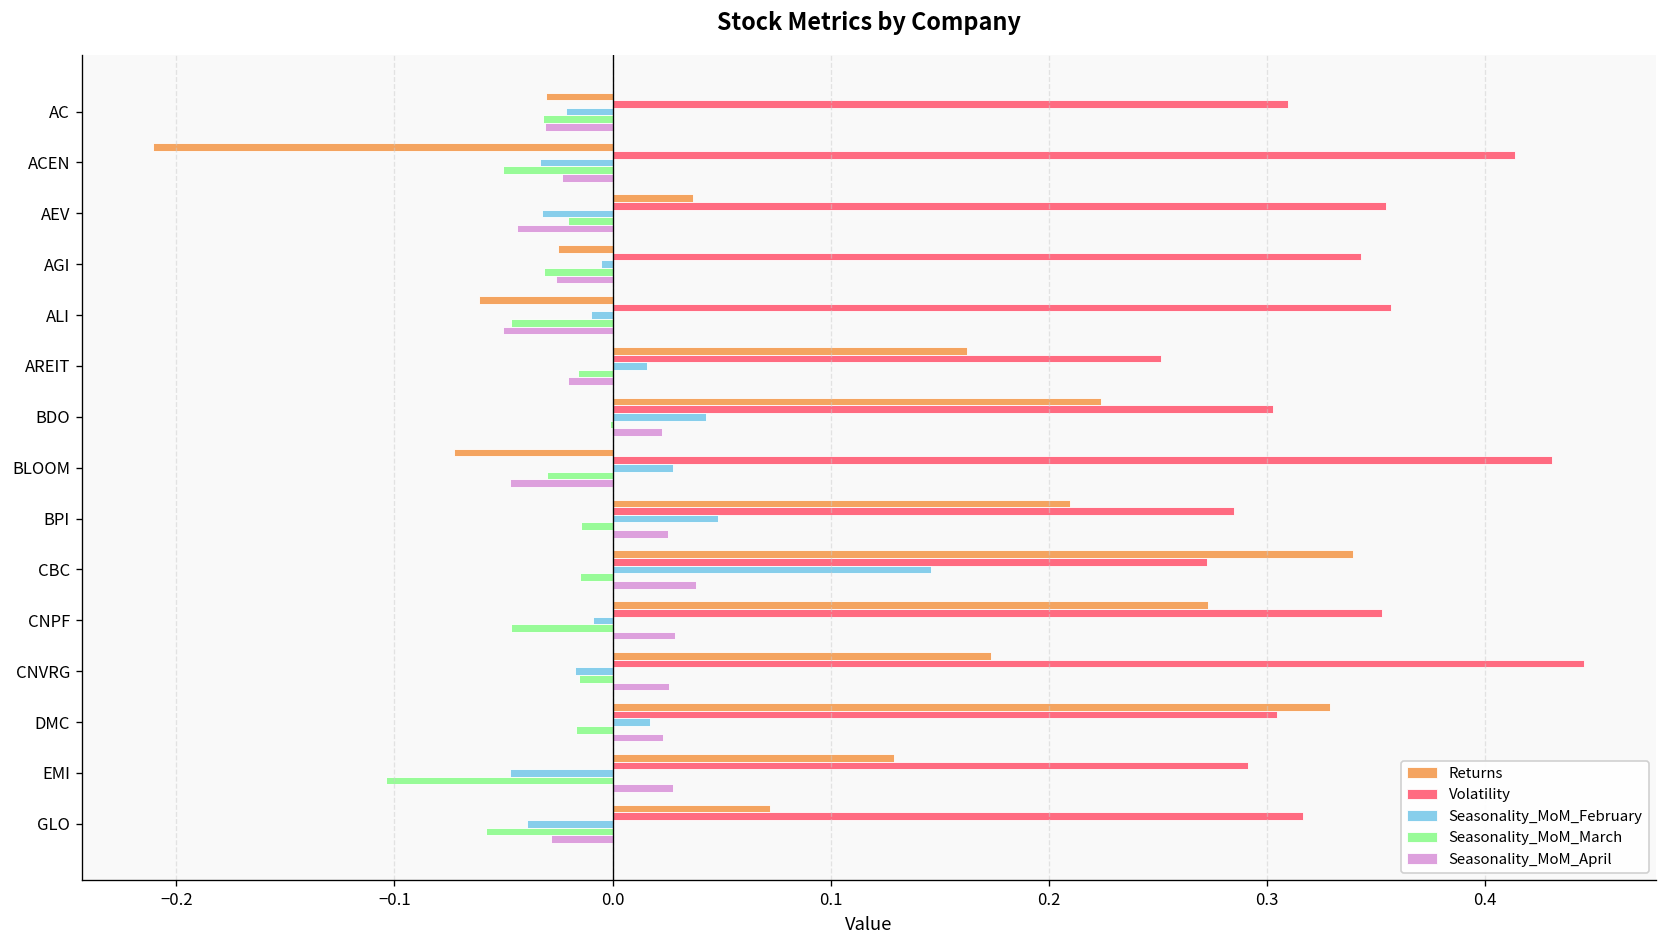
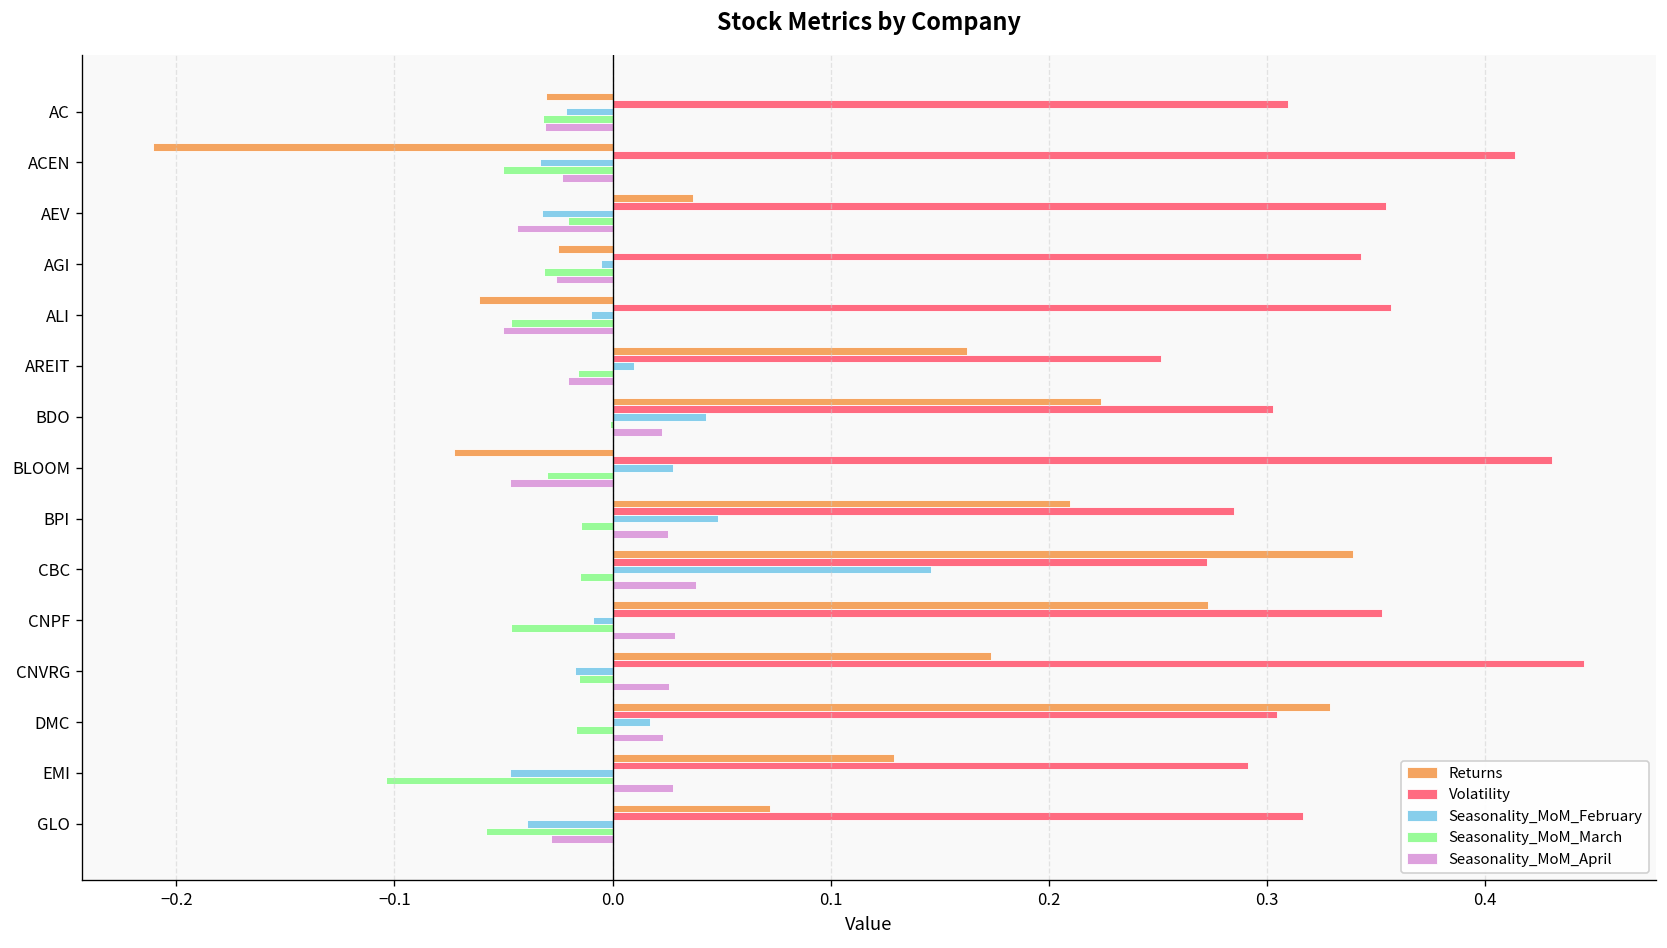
  {
    "Returns": {
      "AC": -0.030,
      "ACEN": -0.211,
      "AEV": 0.037,
      "AGI": -0.025,
      "ALI": -0.061,
      "AREIT": 0.162,
      "BDO": 0.224,
      "BLOOM": -0.073,
      "BPI": 0.210,
      "CBC": 0.339,
      "CNPF": 0.273,
      "CNVRG": 0.174,
      "DMC": 0.329,
      "EMI": 0.129,
      "GLO": 0.072
    },
    "Volatility": {
      "AC": 0.310,
      "ACEN": 0.414,
      "AEV": 0.354,
      "AGI": 0.343,
      "ALI": 0.357,
      "AREIT": 0.252,
      "BDO": 0.303,
      "BLOOM": 0.431,
      "BPI": 0.285,
      "CBC": 0.272,
      "CNPF": 0.353,
      "CNVRG": 0.446,
      "DMC": 0.305,
      "EMI": 0.291,
      "GLO": 0.317
    },
    "Seasonality_MoM_February": {
      "AC": -0.021,
      "ACEN": -0.033,
      "AEV": -0.032,
      "AGI": -0.005,
      "ALI": -0.010,
-     "AREIT": 0.016,
+     "AREIT": 0.010,
      "BDO": 0.043,
      "BLOOM": 0.028,
      "BPI": 0.048,
      "CBC": 0.146,
      "CNPF": -0.009,
      "CNVRG": -0.017,
      "DMC": 0.017,
      "EMI": -0.047,
      "GLO": -0.039
    },
    "Seasonality_MoM_March": {
      "AC": -0.032,
      "ACEN": -0.050,
      "AEV": -0.020,
      "AGI": -0.031,
      "ALI": -0.046,
      "AREIT": -0.016,
      "BLOOM": -0.030,
      "BPI": -0.014,
      "CBC": -0.015,
      "CNPF": -0.046,
      "CNVRG": -0.015,
      "DMC": -0.017,
      "EMI": -0.104,
      "GLO": -0.058
    },
    "Seasonality_MoM_April": {
      "AC": -0.031,
      "ACEN": -0.023,
      "AEV": -0.044,
      "AGI": -0.026,
      "ALI": -0.050,
      "AREIT": -0.020,
      "BDO": 0.023,
      "BLOOM": -0.047,
      "BPI": 0.025,
      "CBC": 0.038,
      "CNPF": 0.028,
      "CNVRG": 0.026,
      "DMC": 0.023,
      "EMI": 0.028,
      "GLO": -0.028
    }
  }
